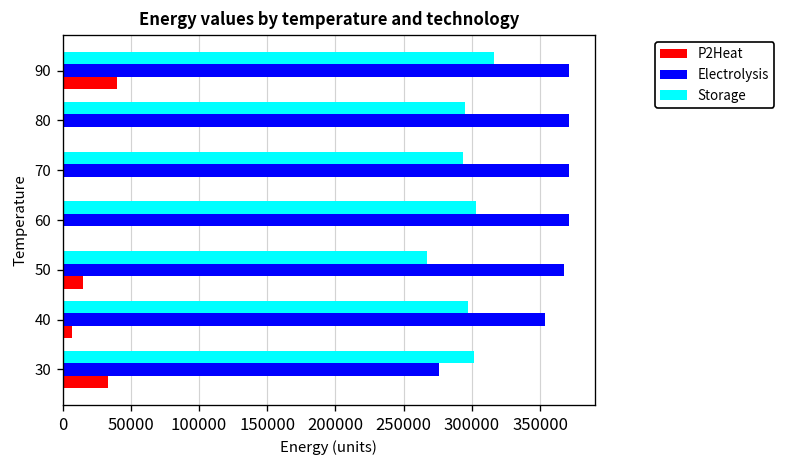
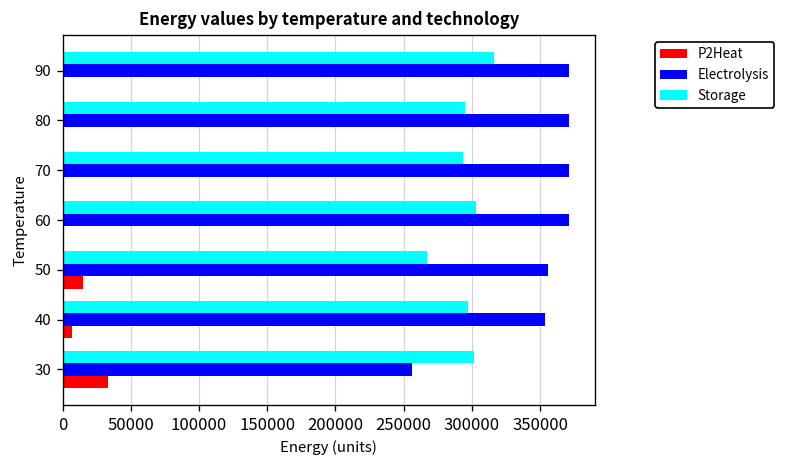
  {
    "P2Heat": {
-     "90": 40000,
+     "90": 0,
      "80": 0,
      "70": 0,
      "50": 15000,
      "40": 7000,
      "30": 33000
    },
    "Electrolysis": {
      "90": 372000,
      "80": 372000,
      "70": 371000,
      "60": 371000,
-     "50": 368000,
+     "50": 356000,
      "40": 354000,
-     "30": 276000
+     "30": 256000
    },
    "Storage": {
      "90": 316000,
      "80": 295000,
      "70": 294000,
      "60": 303000,
      "50": 267000,
      "40": 297000,
      "30": 301000
    }
  }
